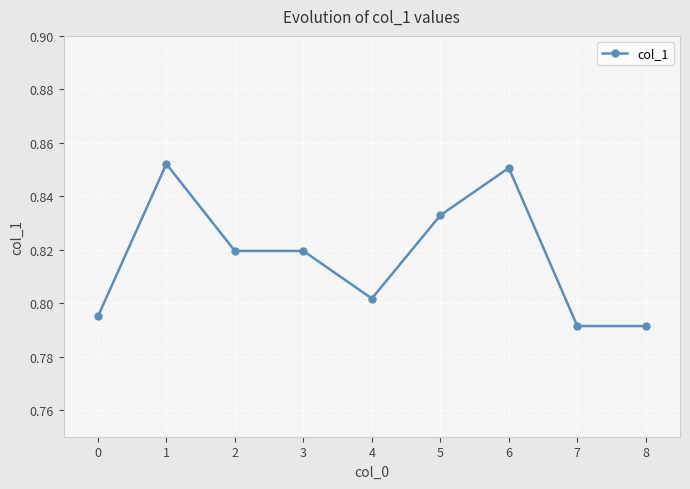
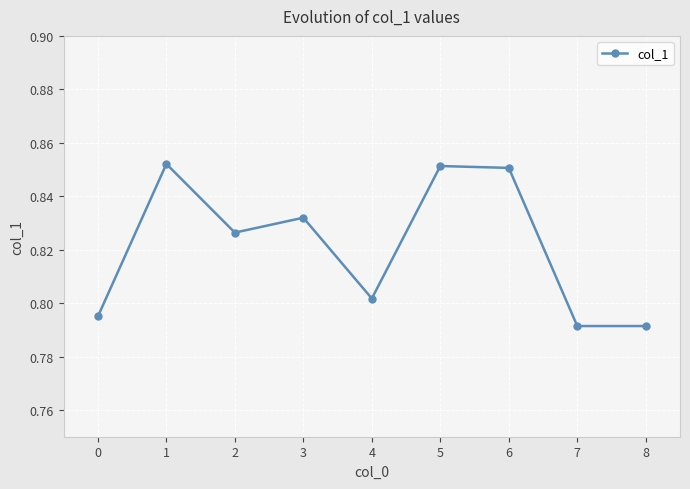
  {
    "0": 0.795,
    "1": 0.852,
-   "2": 0.820,
-   "3": 0.820,
+   "2": 0.826,
+   "3": 0.832,
    "4": 0.802,
-   "5": 0.833,
+   "5": 0.851,
    "6": 0.851,
    "7": 0.791,
    "8": 0.791
  }
